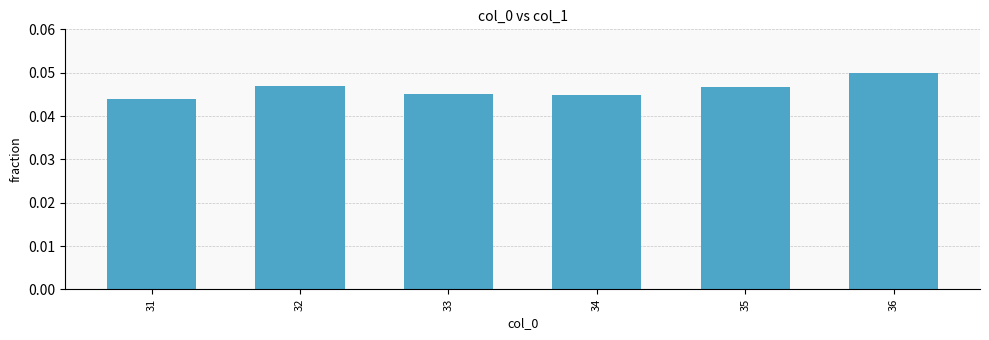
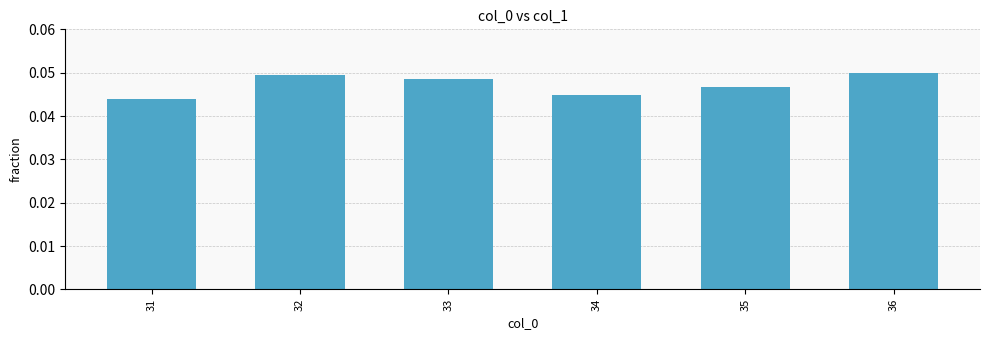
  {
    "31": 0.044,
-   "32": 0.047,
-   "33": 0.045,
+   "32": 0.049,
+   "33": 0.048,
    "34": 0.045,
    "35": 0.047,
    "36": 0.050
  }
